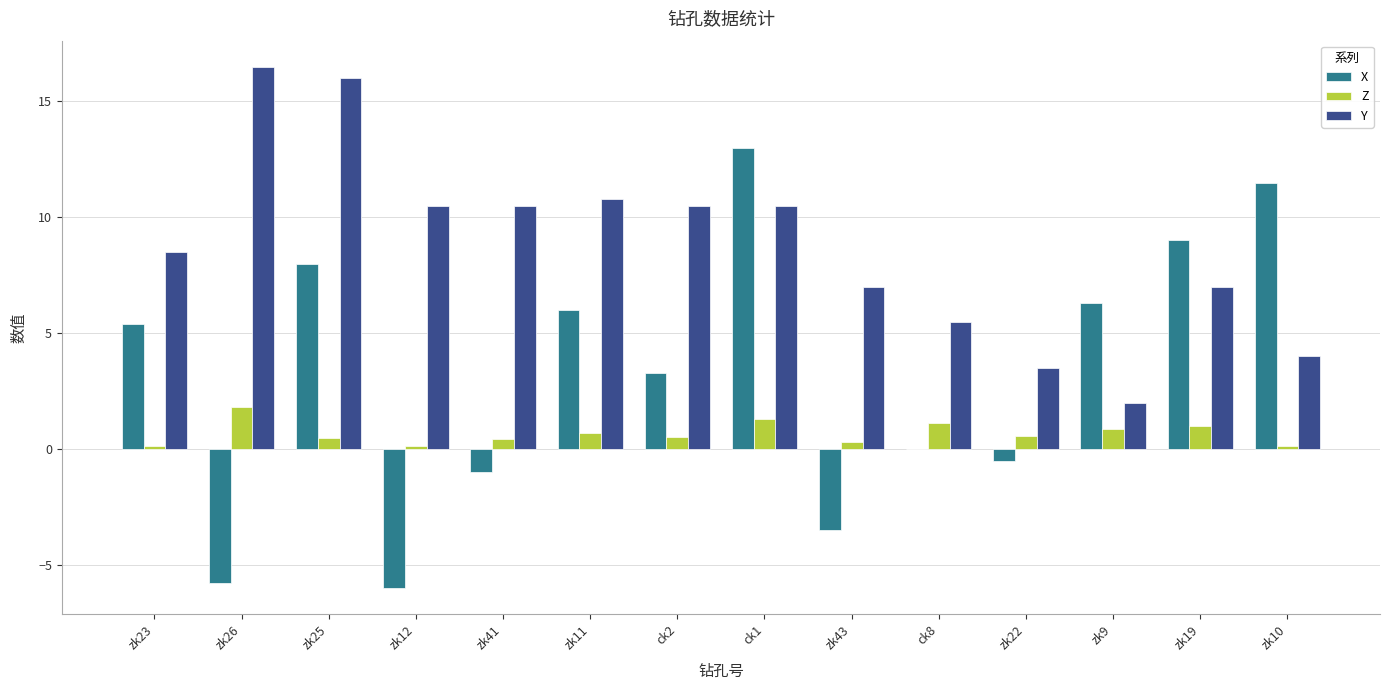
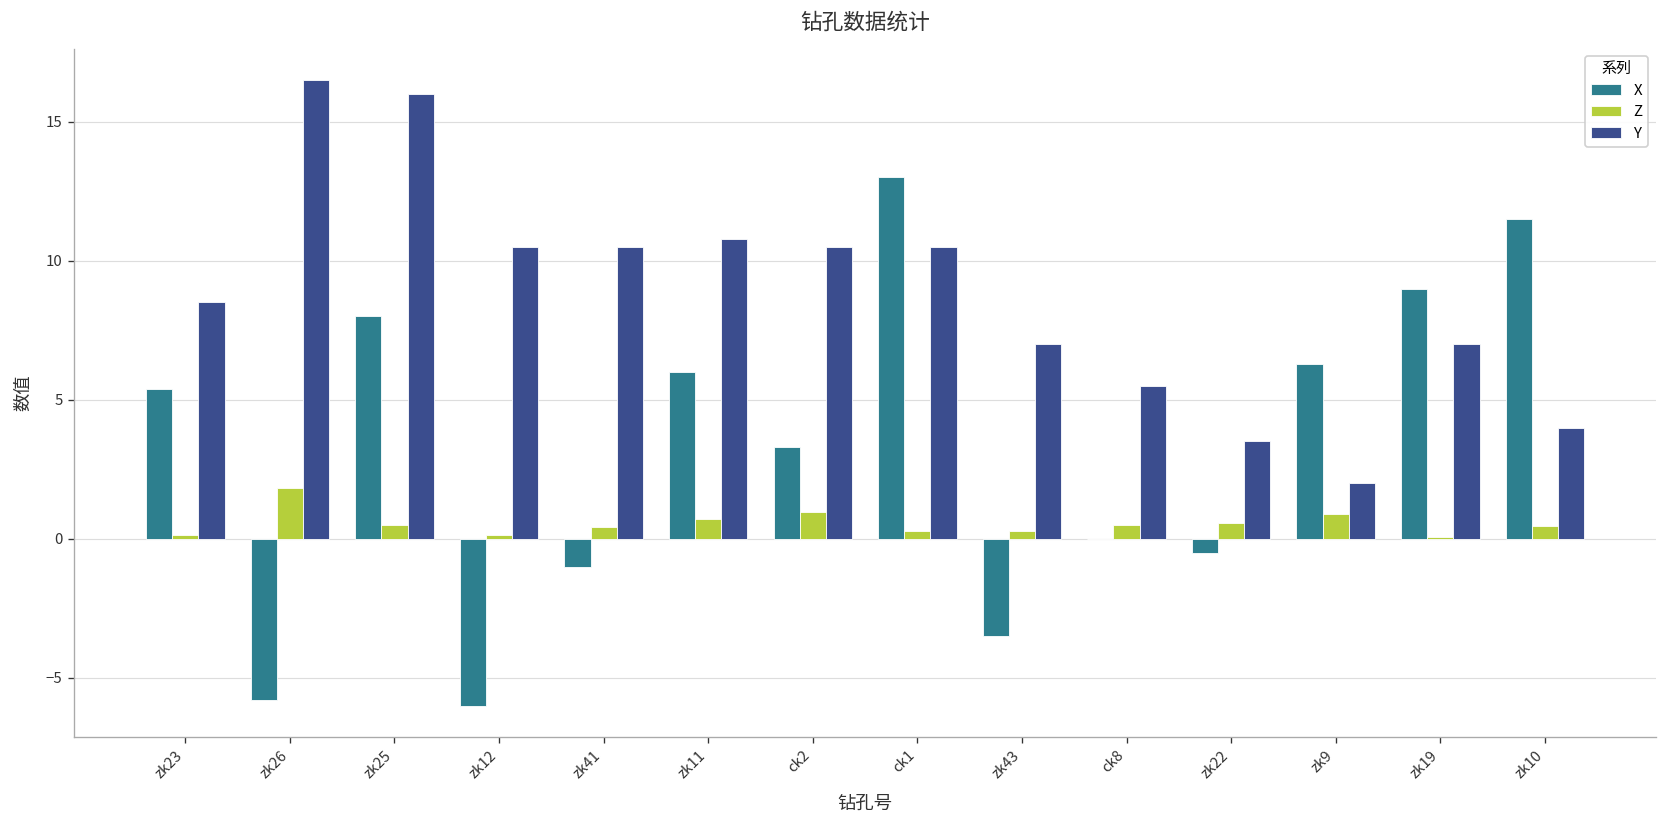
  {
    "Z": {
      "zk23": 0.1,
      "zk26": 1.8,
      "zk25": 0.5,
      "zk12": 0.1,
      "zk41": 0.4,
      "zk11": 0.7,
-     "ck2": 0.5,
-     "ck1": 1.3,
+     "ck2": 1.0,
+     "ck1": 0.3,
      "zk43": 0.3,
-     "ck8": 1.1,
+     "ck8": 0.5,
      "zk22": 0.6,
      "zk9": 0.9,
-     "zk19": 1.0,
-     "zk10": 0.1
+     "zk19": 0.1,
+     "zk10": 0.5
    }
  }
